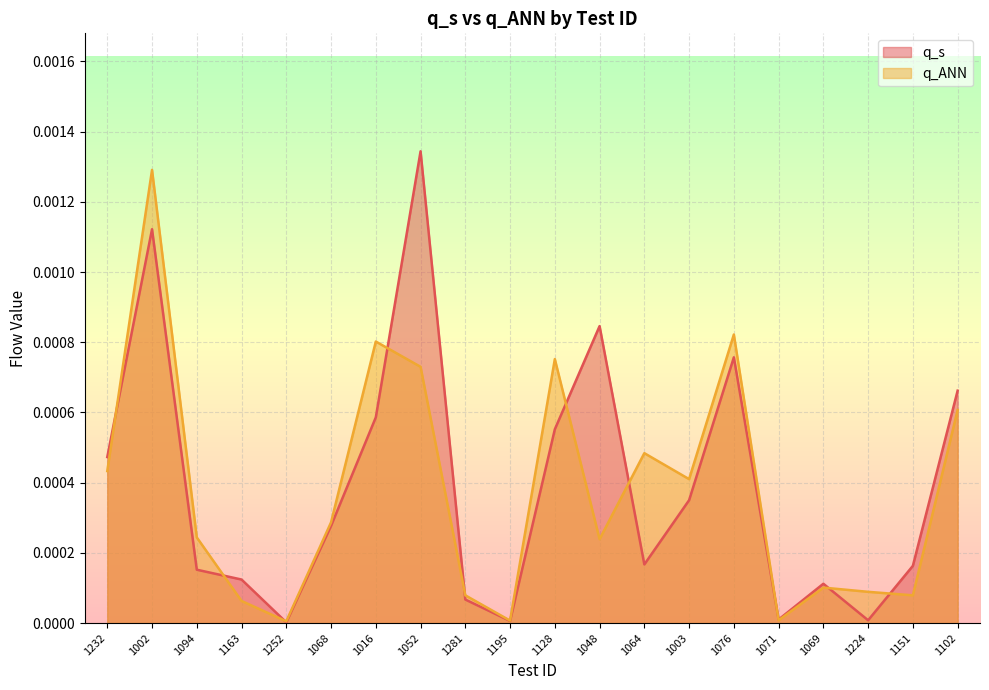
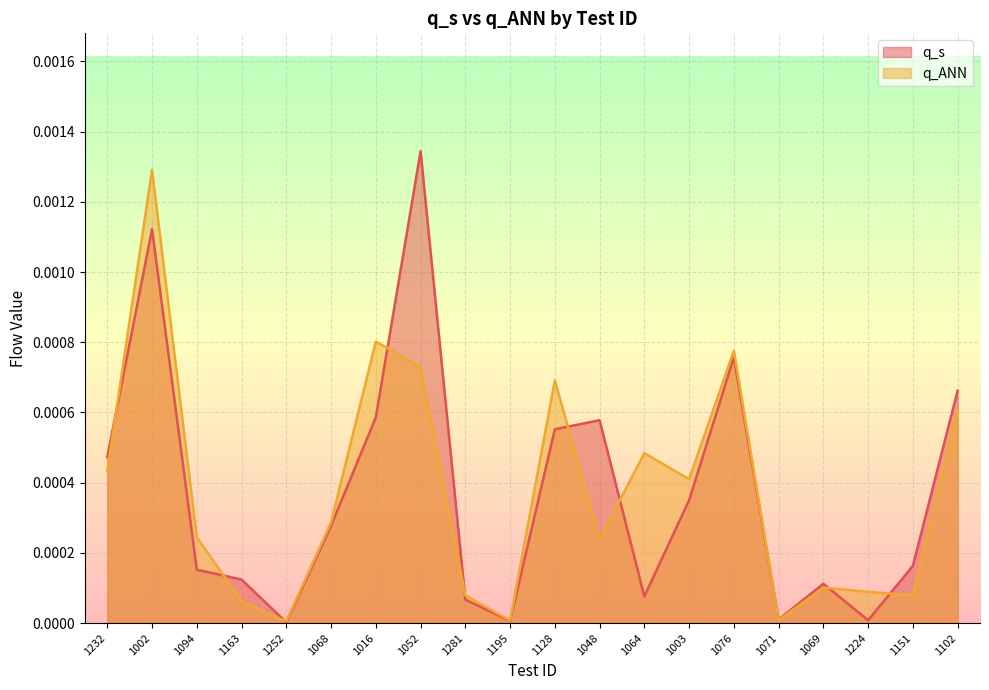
  {
    "q_s": {
      "1232": 0.00047,
      "1002": 0.00112,
      "1094": 0.00015,
      "1163": 0.00012,
      "1068": 0.00028,
      "1016": 0.00059,
      "1052": 0.00134,
      "1281": 0.00007,
      "1128": 0.00055,
-     "1048": 0.00085,
-     "1064": 0.00017,
+     "1048": 0.00058,
+     "1064": 0.00008,
      "1003": 0.00035,
      "1076": 0.00076,
      "1069": 0.00011,
      "1224": 0.00001,
      "1151": 0.00016,
      "1102": 0.00066
    },
    "q_ANN": {
      "1232": 0.00043,
      "1002": 0.00129,
      "1094": 0.00024,
      "1163": 0.00006,
      "1068": 0.00029,
      "1016": 0.00080,
      "1052": 0.00073,
      "1281": 0.00008,
-     "1128": 0.00075,
+     "1128": 0.00069,
      "1048": 0.00024,
      "1064": 0.00048,
      "1003": 0.00041,
-     "1076": 0.00082,
+     "1076": 0.00078,
      "1069": 0.00010,
      "1224": 0.00009,
      "1151": 0.00008,
      "1102": 0.00061
    }
  }
